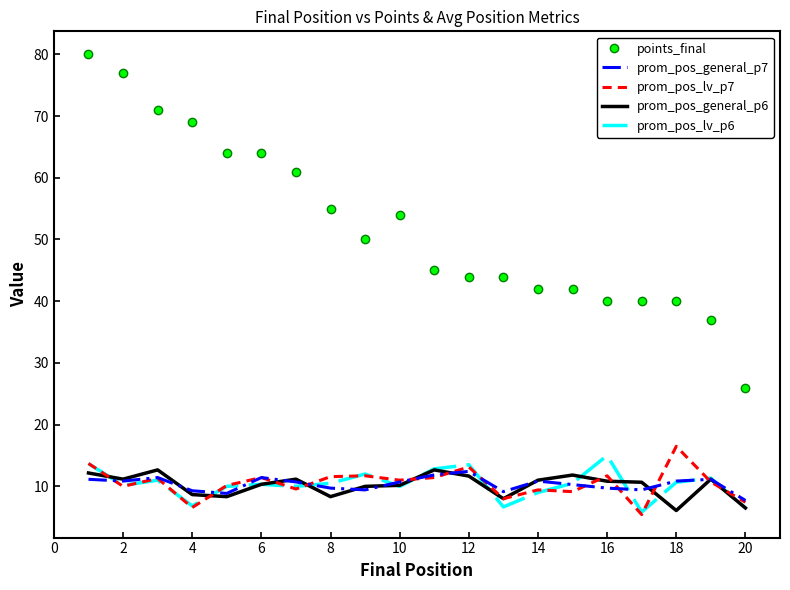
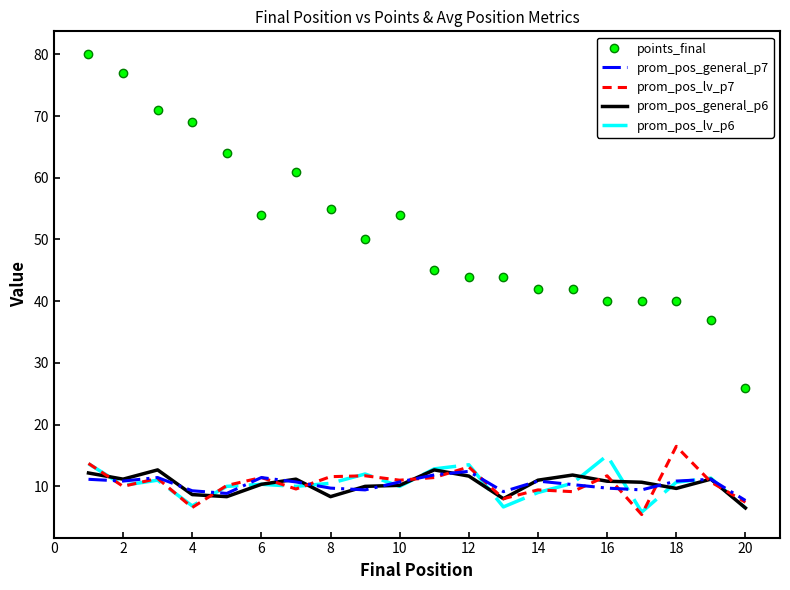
  {
    "points_final": {
      "2": 77,
      "4": 69,
-     "6": 64,
+     "6": 54,
      "8": 55,
      "10": 54,
      "12": 44,
      "14": 42,
      "16": 40,
      "18": 40,
      "20": 26
    },
    "prom_pos_general_p7": {
      "4": 9,
      "8": 10,
      "12": 12,
      "16": 10
    },
    "prom_pos_lv_p7": {
      "8": 12,
      "14": 9,
      "16": 12,
      "18": 16
    },
    "prom_pos_general_p6": {
      "4": 9,
      "8": 8,
      "12": 12,
      "16": 11,
-     "18": 6
+     "18": 10
    },
    "prom_pos_lv_p6": {
      "8": 11,
      "14": 9,
      "16": 15
    }
  }
